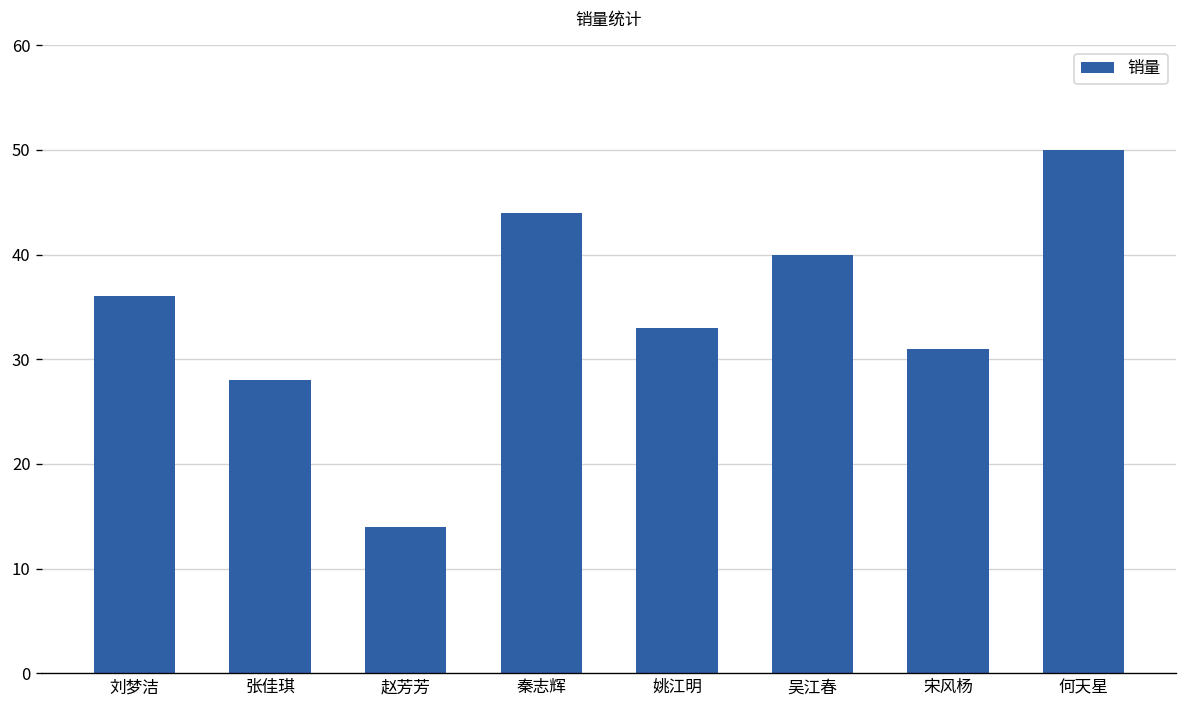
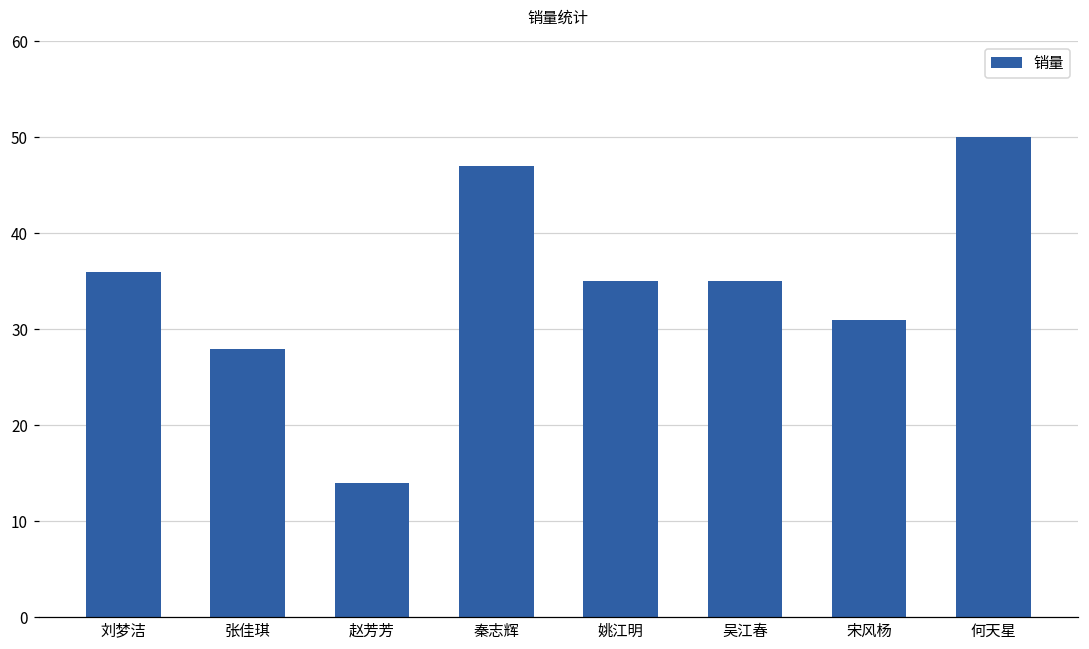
  {
    "刘梦洁": 36,
    "张佳琪": 28,
    "赵芳芳": 14,
-   "秦志辉": 44,
-   "姚江明": 33,
-   "吴江春": 40,
+   "秦志辉": 47,
+   "姚江明": 35,
+   "吴江春": 35,
    "宋风杨": 31,
    "何天星": 50
  }
